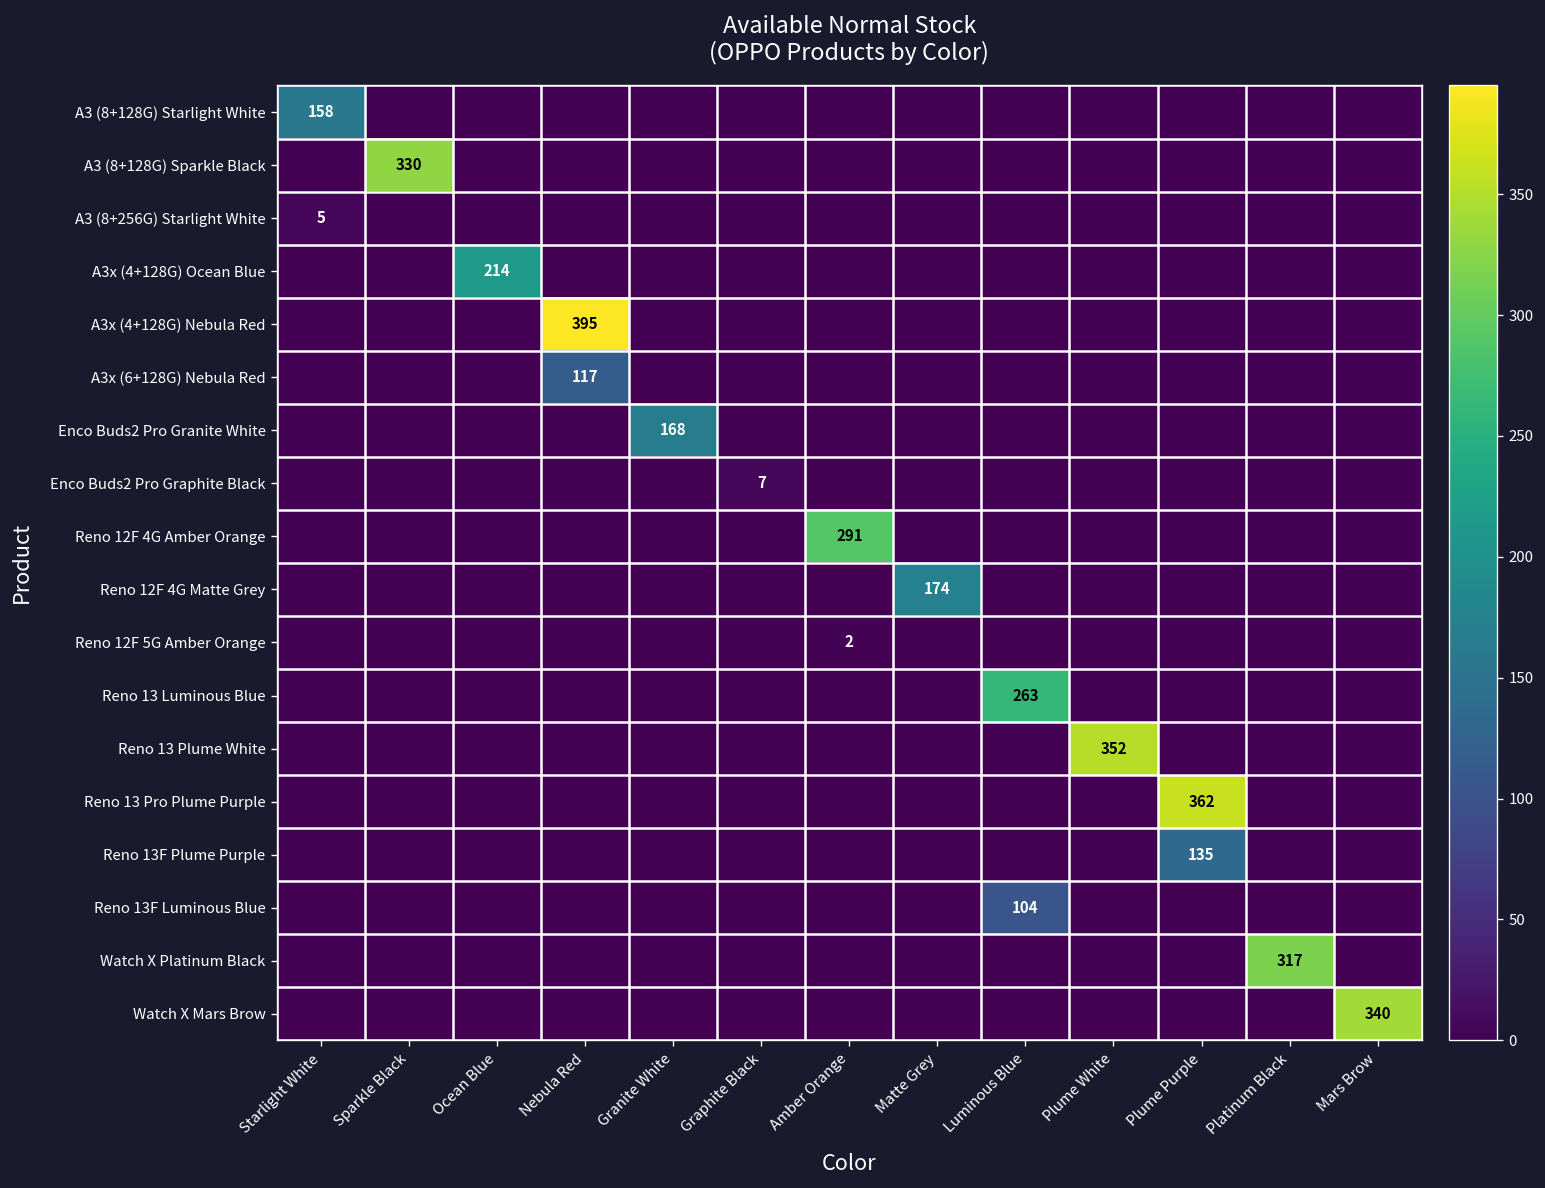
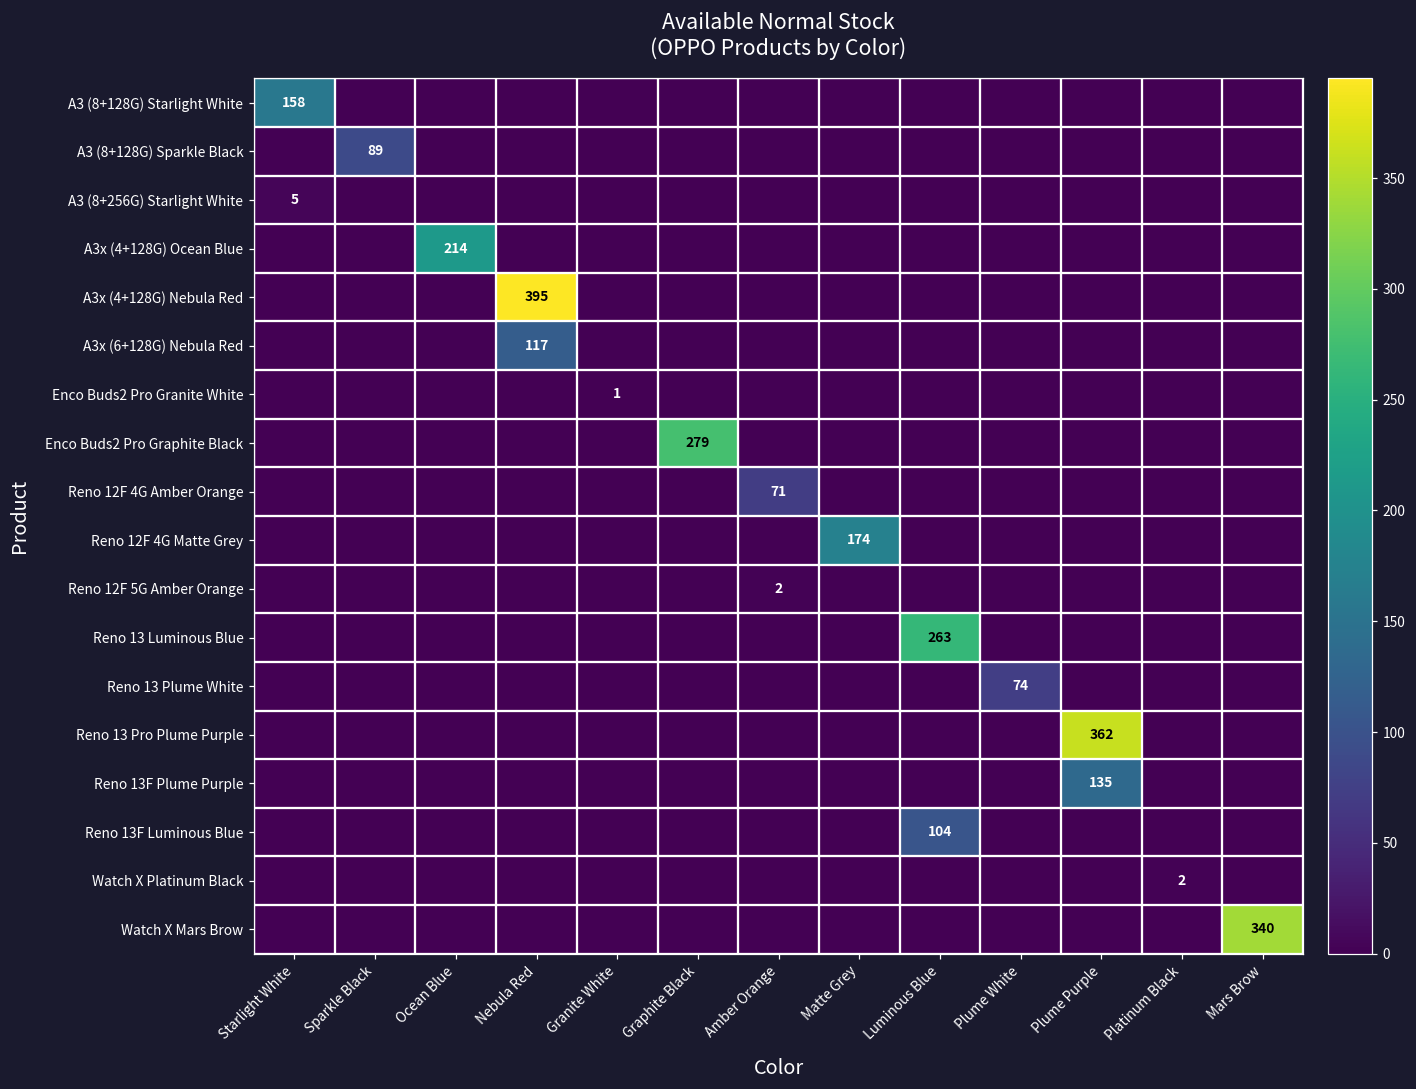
  {
    "A3 (8+128G) Starlight White": {
      "Starlight White": 158
    },
    "A3 (8+128G) Sparkle Black": {
-     "Sparkle Black": 330
+     "Sparkle Black": 89
    },
    "A3 (8+256G) Starlight White": {
      "Starlight White": 5
    },
    "A3x (4+128G) Ocean Blue": {
      "Ocean Blue": 214
    },
    "A3x (4+128G) Nebula Red": {
      "Nebula Red": 395
    },
    "A3x (6+128G) Nebula Red": {
      "Nebula Red": 117
    },
    "Enco Buds2 Pro Granite White": {
-     "Granite White": 168
+     "Granite White": 1
    },
    "Enco Buds2 Pro Graphite Black": {
-     "Graphite Black": 7
+     "Graphite Black": 279
    },
    "Reno 12F 4G Amber Orange": {
-     "Amber Orange": 291
+     "Amber Orange": 71
    },
    "Reno 12F 4G Matte Grey": {
      "Matte Grey": 174
    },
    "Reno 12F 5G Amber Orange": {
      "Amber Orange": 2
    },
    "Reno 13 Luminous Blue": {
      "Luminous Blue": 263
    },
    "Reno 13 Plume White": {
-     "Plume White": 352
+     "Plume White": 74
    },
    "Reno 13 Pro Plume Purple": {
      "Plume Purple": 362
    },
    "Reno 13F Plume Purple": {
      "Plume Purple": 135
    },
    "Reno 13F Luminous Blue": {
      "Luminous Blue": 104
    },
    "Watch X Platinum Black": {
-     "Platinum Black": 317
+     "Platinum Black": 2
    },
    "Watch X Mars Brow": {
      "Mars Brow": 340
    }
  }
